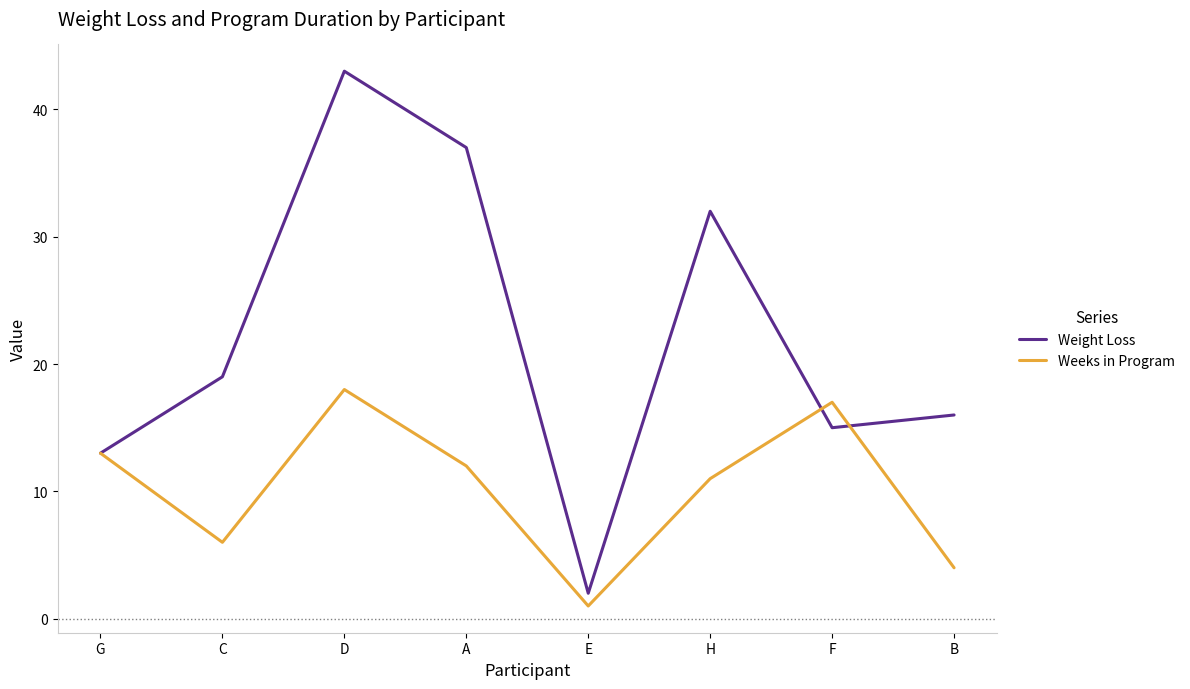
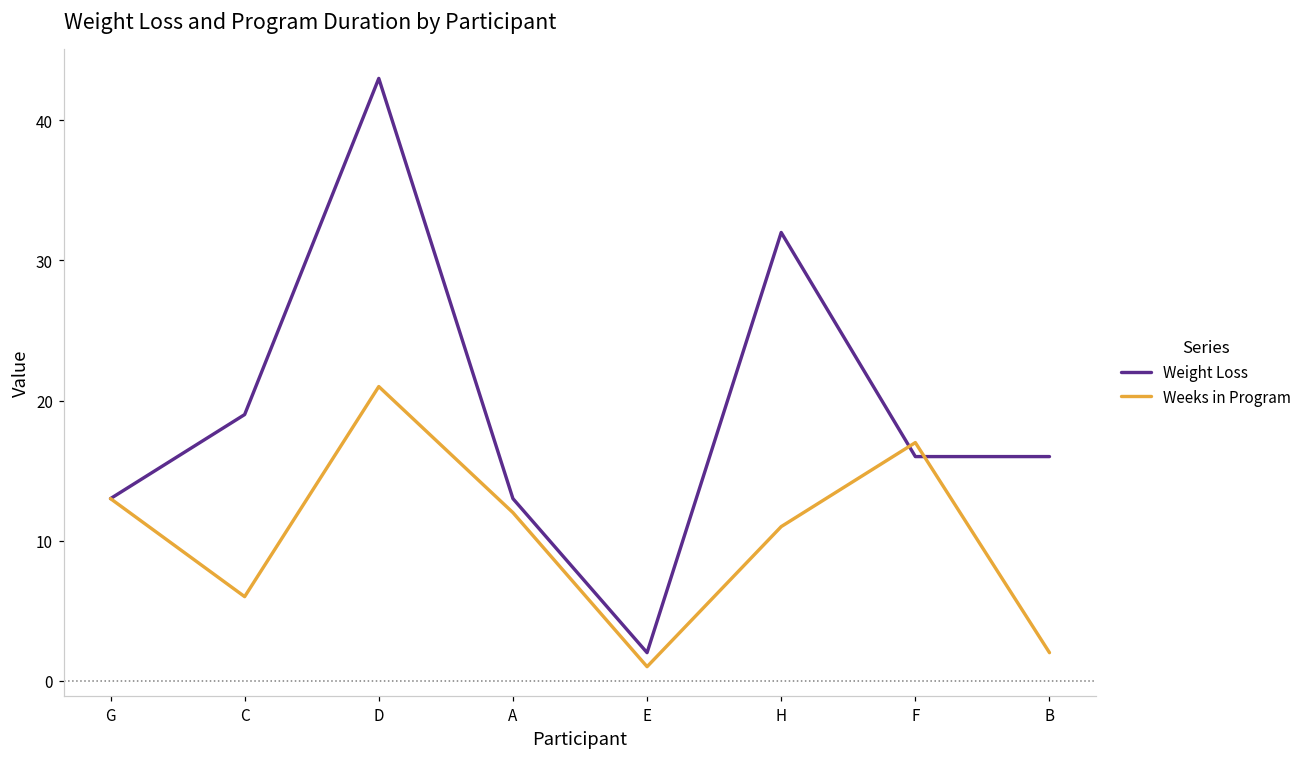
  {
    "Weight Loss": {
      "C": 19,
      "D": 43,
-     "A": 37,
+     "A": 13,
      "E": 2,
      "H": 32,
-     "F": 15,
+     "F": 16,
      "B": 16
    },
    "Weeks in Program": {
      "C": 6,
-     "D": 18,
+     "D": 21,
      "A": 12,
      "E": 1,
      "H": 11,
      "F": 17,
-     "B": 4
+     "B": 2
    }
  }
